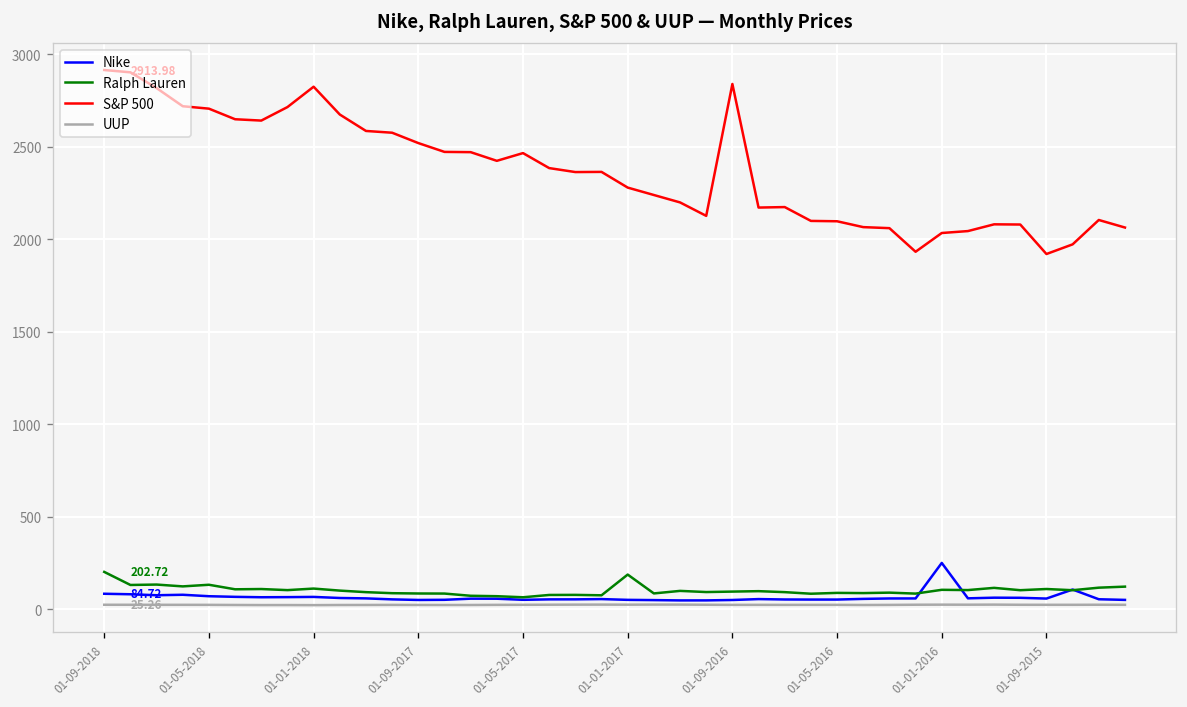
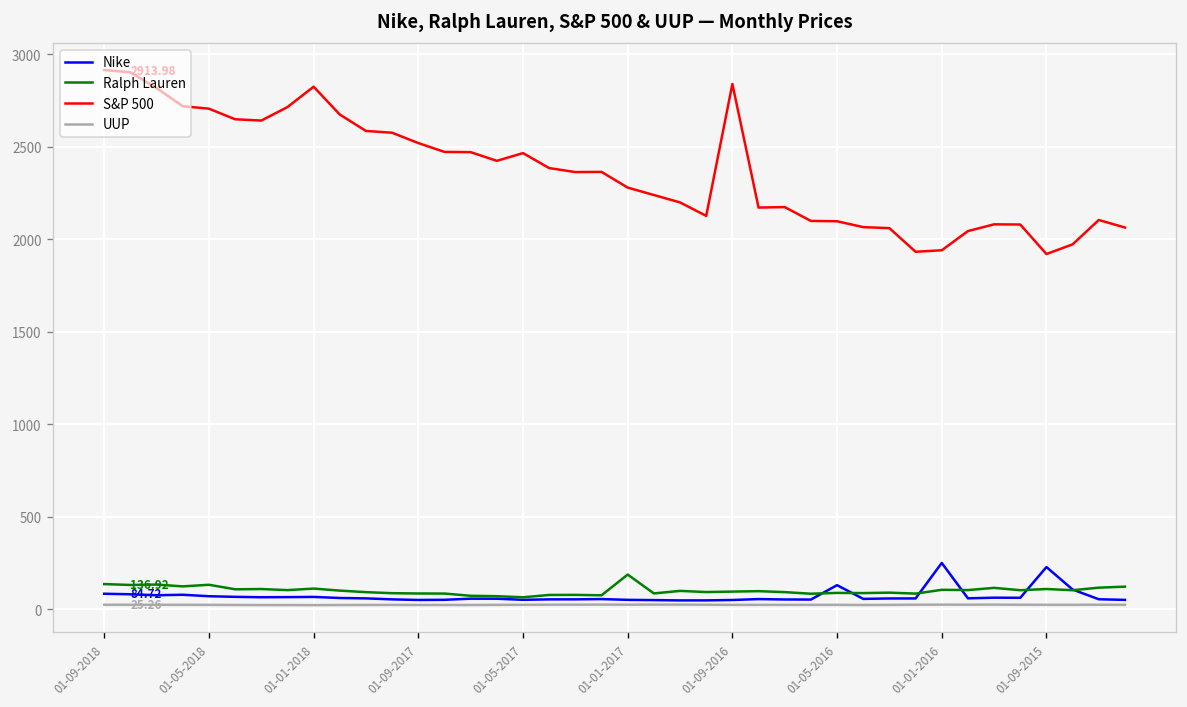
  {
    "Nike": {
      "01-05-2018": 70,
      "01-01-2018": 70,
      "01-09-2017": 50,
      "01-01-2017": 50,
      "01-09-2016": 50,
-     "01-05-2016": 50,
+     "01-05-2016": 130,
      "01-01-2016": 250,
-     "01-09-2015": 60
+     "01-09-2015": 230
    },
    "Ralph Lauren": {
-     "01-09-2018": 202.72
+     "01-09-2018": 136.92
    },
    "S&P 500": {
      "01-05-2018": 2710,
      "01-01-2018": 2820,
      "01-09-2017": 2520,
      "01-05-2017": 2470,
      "01-01-2017": 2280,
      "01-09-2016": 2840,
      "01-05-2016": 2100,
-     "01-01-2016": 2030,
+     "01-01-2016": 1940,
      "01-09-2015": 1920
    },
    "UUP": {
      "01-05-2018": 20,
      "01-01-2018": 20,
      "01-09-2017": 20,
      "01-05-2017": 30,
      "01-01-2017": 30,
      "01-09-2016": 20,
      "01-05-2016": 20,
      "01-01-2016": 30,
      "01-09-2015": 30
    }
  }
